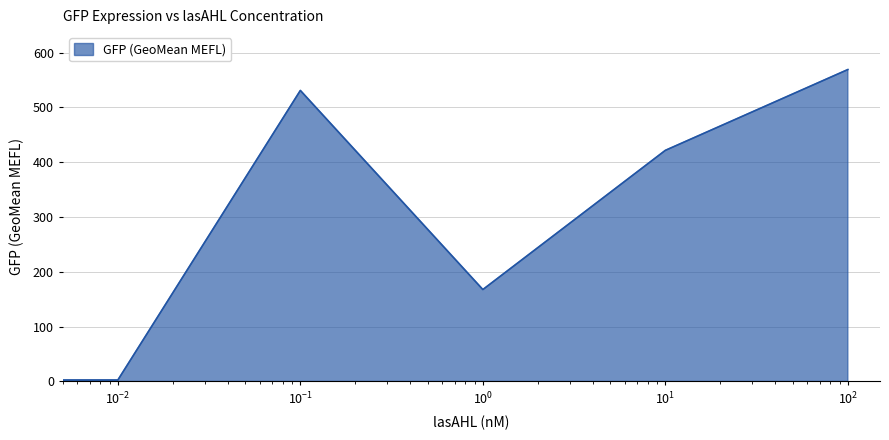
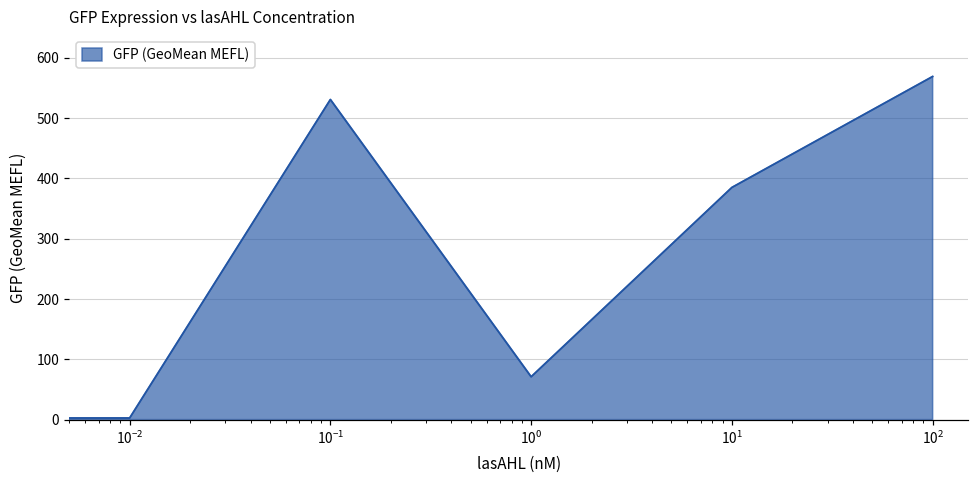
  {
    "10^-2": 0,
    "10^-1": 530,
-   "10^0": 170,
-   "10^1": 420,
+   "10^0": 70,
+   "10^1": 390,
    "10^2": 570
  }
